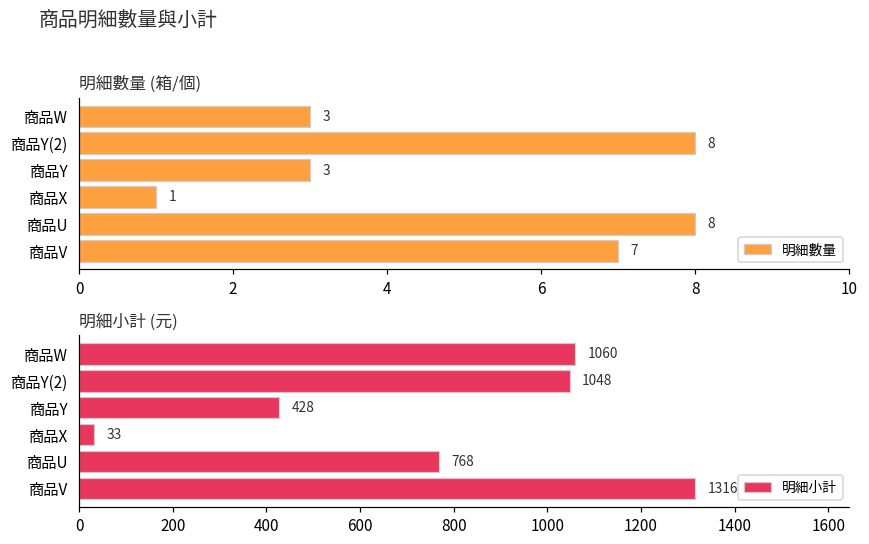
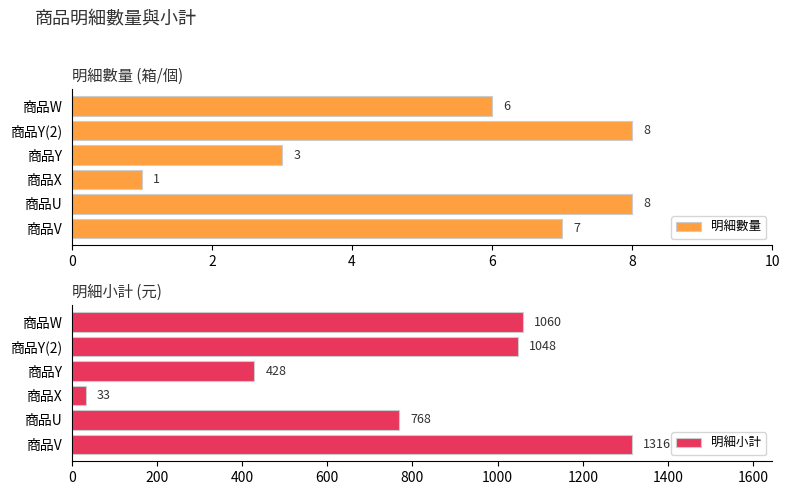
  {
    "明細數量 (箱/個)": {
-     "商品W": 3,
+     "商品W": 6,
      "商品Y(2)": 8,
      "商品Y": 3,
      "商品X": 1,
      "商品U": 8,
      "商品V": 7
    },
    "明細小計 (元)": {
      "商品W": 1060,
      "商品Y(2)": 1048,
      "商品Y": 428,
      "商品X": 33,
      "商品U": 768
    }
  }
